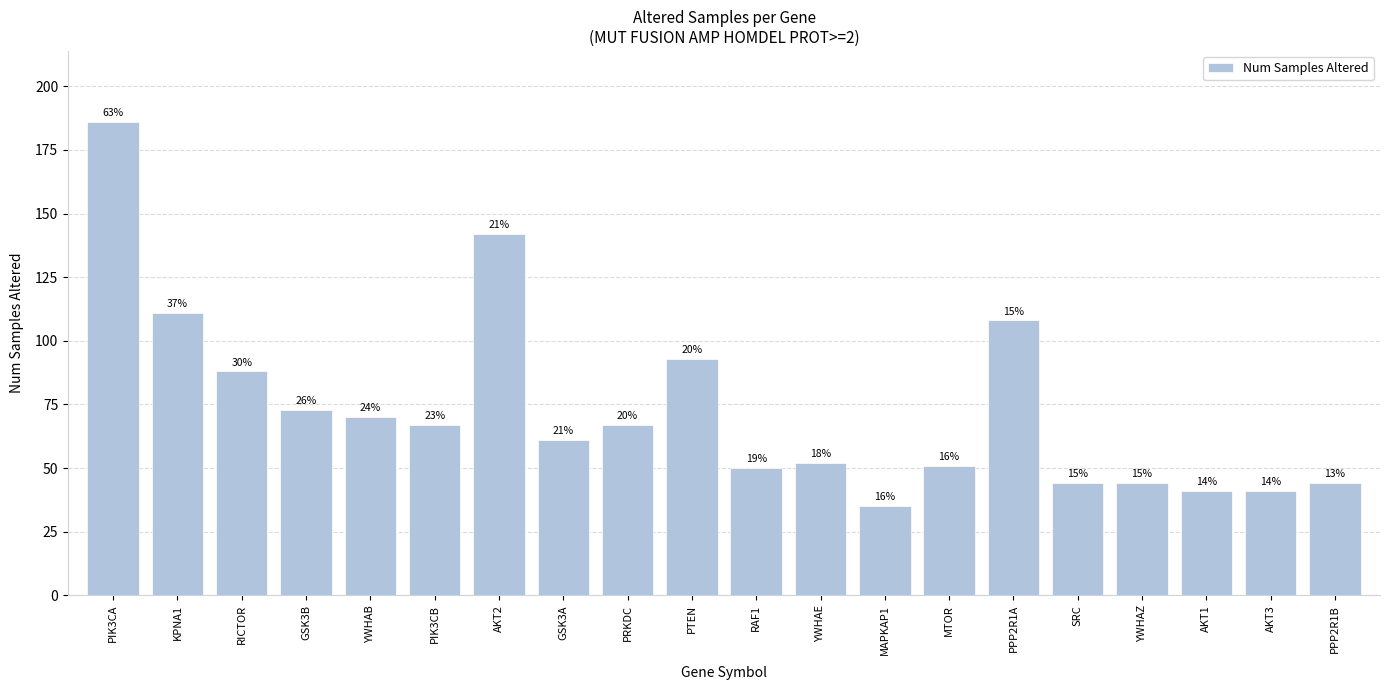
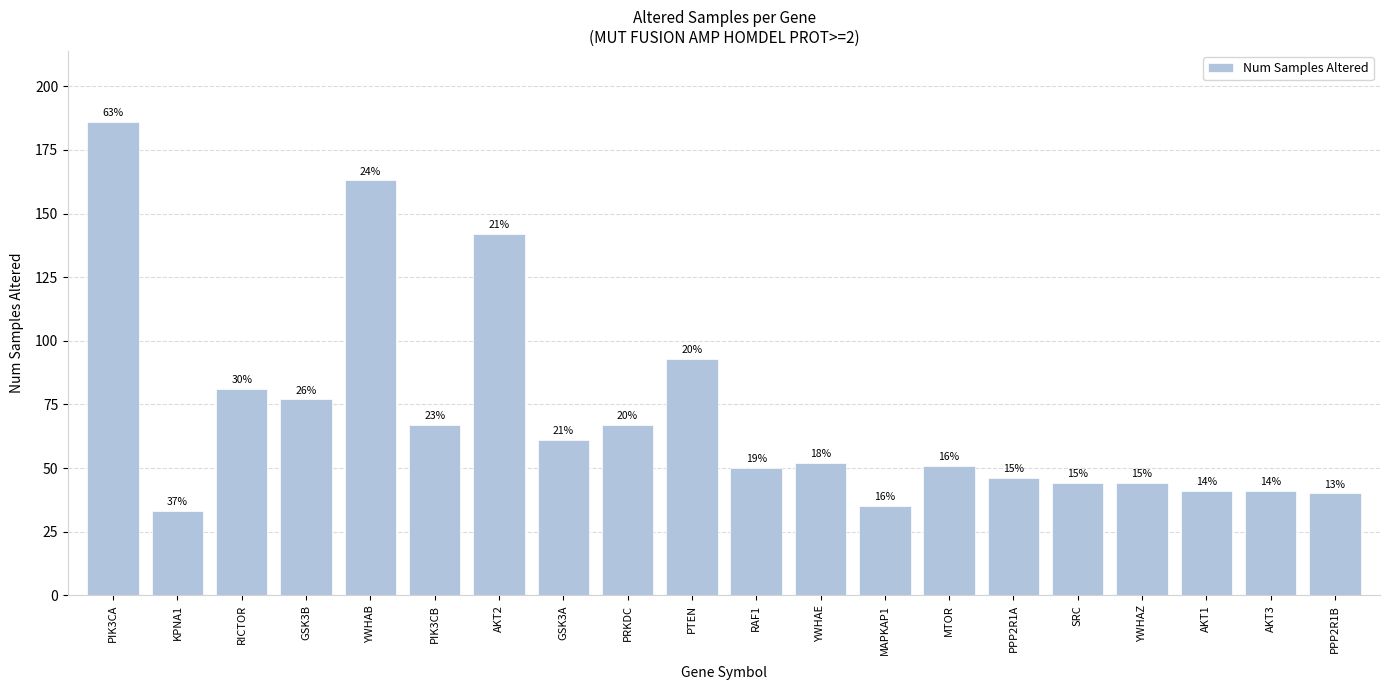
  {
-   "KPNA1": 111,
-   "RICTOR": 88,
-   "GSK3B": 73,
-   "YWHAB": 70,
-   "PPP2R1A": 108,
-   "PPP2R1B": 44
+   "KPNA1": 33,
+   "RICTOR": 81,
+   "GSK3B": 77,
+   "YWHAB": 163,
+   "PPP2R1A": 46,
+   "PPP2R1B": 40
  }
